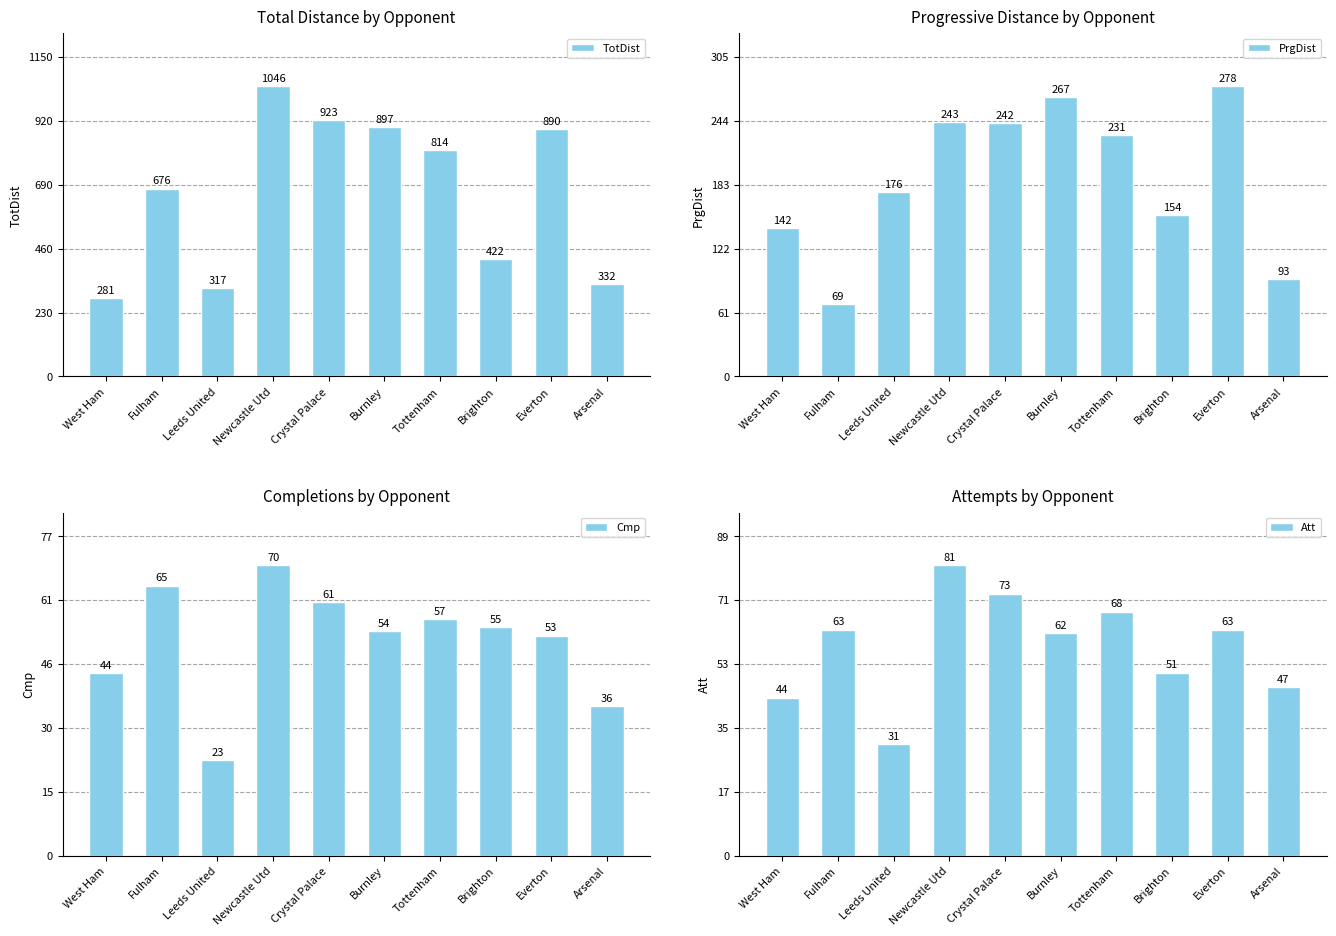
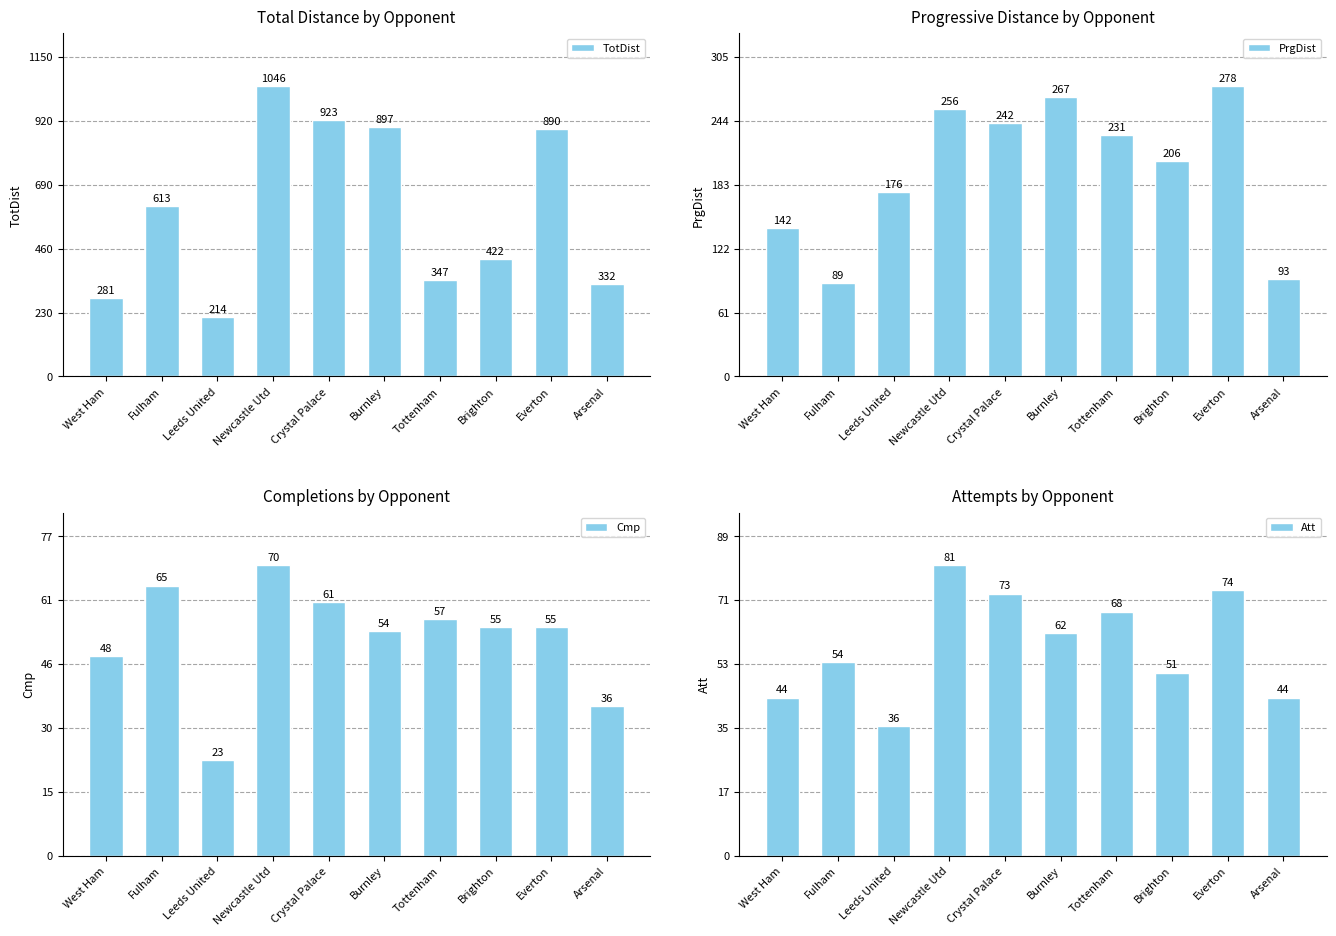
  {
    "Total Distance by Opponent": {
      "West Ham": 281,
-     "Fulham": 676,
-     "Leeds United": 317,
+     "Fulham": 613,
+     "Leeds United": 214,
      "Newcastle Utd": 1046,
      "Crystal Palace": 923,
      "Burnley": 897,
-     "Tottenham": 814,
+     "Tottenham": 347,
      "Brighton": 422,
      "Everton": 890,
      "Arsenal": 332
    },
    "Progressive Distance by Opponent": {
      "West Ham": 142,
-     "Fulham": 69,
+     "Fulham": 89,
      "Leeds United": 176,
-     "Newcastle Utd": 243,
+     "Newcastle Utd": 256,
      "Crystal Palace": 242,
      "Burnley": 267,
      "Tottenham": 231,
-     "Brighton": 154,
+     "Brighton": 206,
      "Everton": 278,
      "Arsenal": 93
    },
    "Completions by Opponent": {
-     "West Ham": 44,
+     "West Ham": 48,
      "Fulham": 65,
      "Leeds United": 23,
      "Newcastle Utd": 70,
      "Crystal Palace": 61,
      "Burnley": 54,
      "Tottenham": 57,
      "Brighton": 55,
-     "Everton": 53,
+     "Everton": 55,
      "Arsenal": 36
    },
    "Attempts by Opponent": {
      "West Ham": 44,
-     "Fulham": 63,
-     "Leeds United": 31,
+     "Fulham": 54,
+     "Leeds United": 36,
      "Newcastle Utd": 81,
      "Crystal Palace": 73,
      "Burnley": 62,
      "Tottenham": 68,
      "Brighton": 51,
-     "Everton": 63,
-     "Arsenal": 47
+     "Everton": 74,
+     "Arsenal": 44
    }
  }
